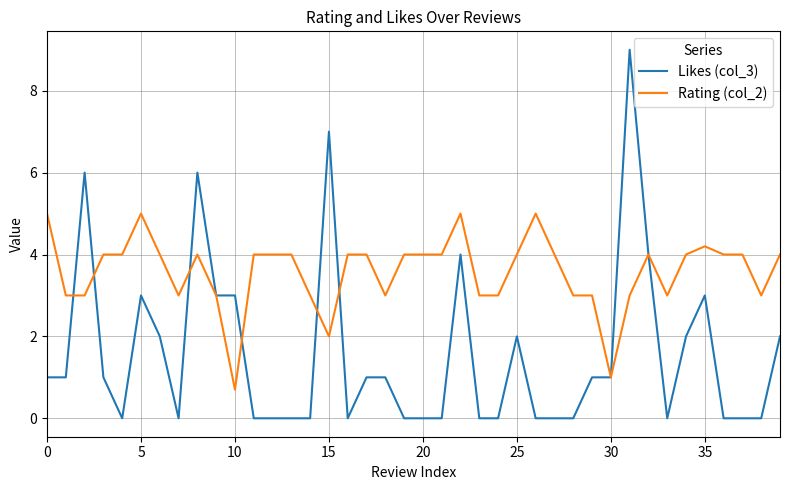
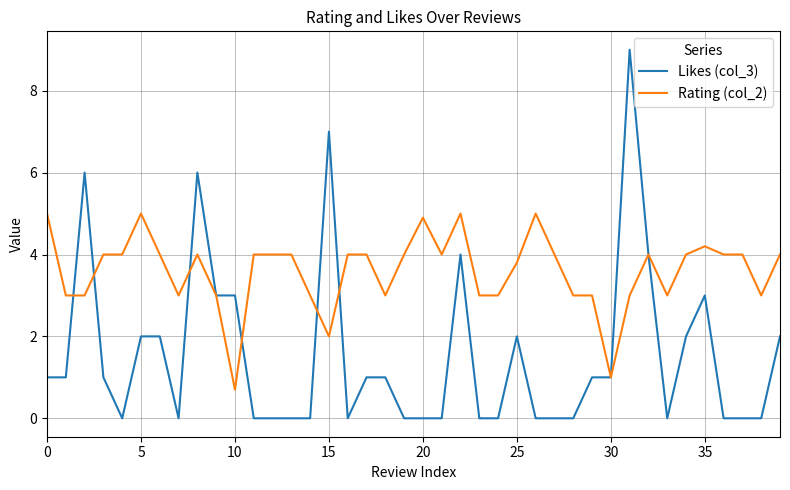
  {
    "Likes (col_3)": {
      "0": 1,
-     "5": 3,
+     "5": 2,
      "10": 3,
      "15": 7,
      "20": 0,
      "25": 2,
      "35": 3
    },
    "Rating (col_2)": {
      "0": 5.0,
      "5": 5.0,
      "10": 0.7,
      "15": 2.0,
-     "20": 4.0,
-     "25": 4.0,
+     "20": 4.9,
+     "25": 3.8,
      "35": 4.2
    }
  }
